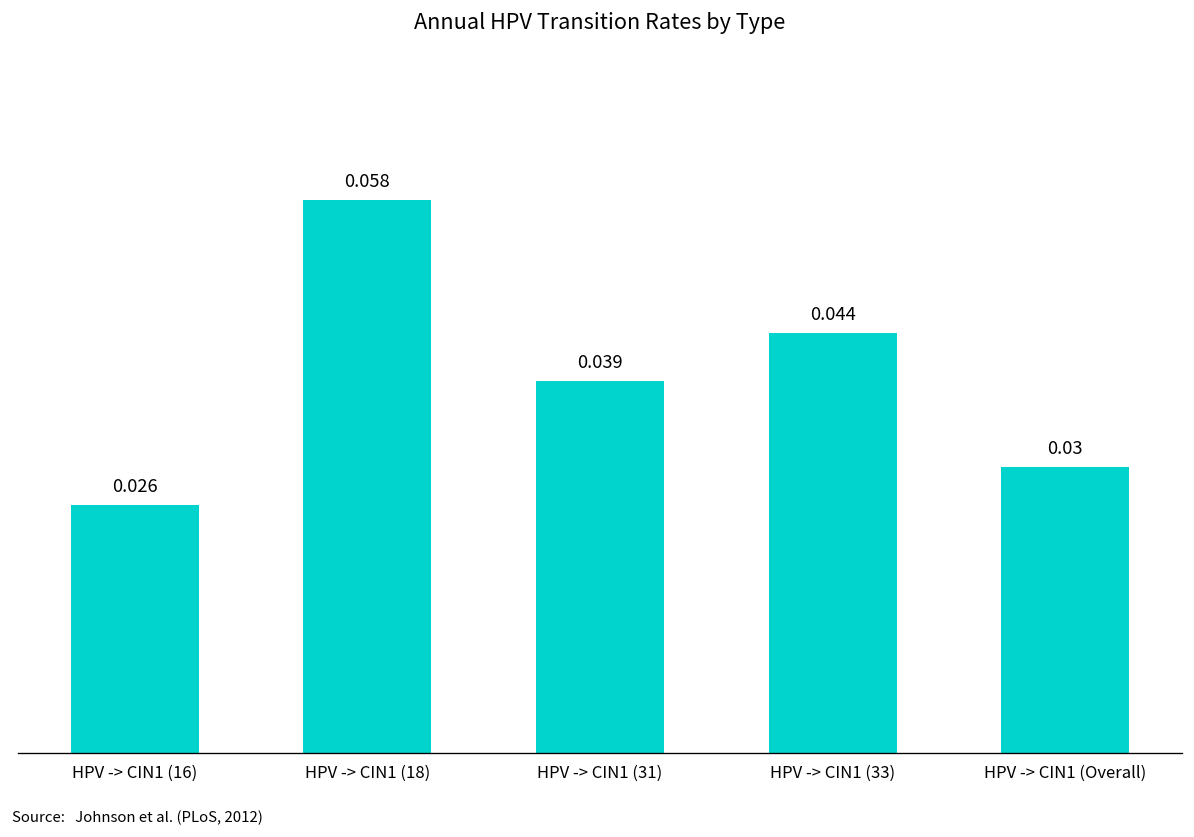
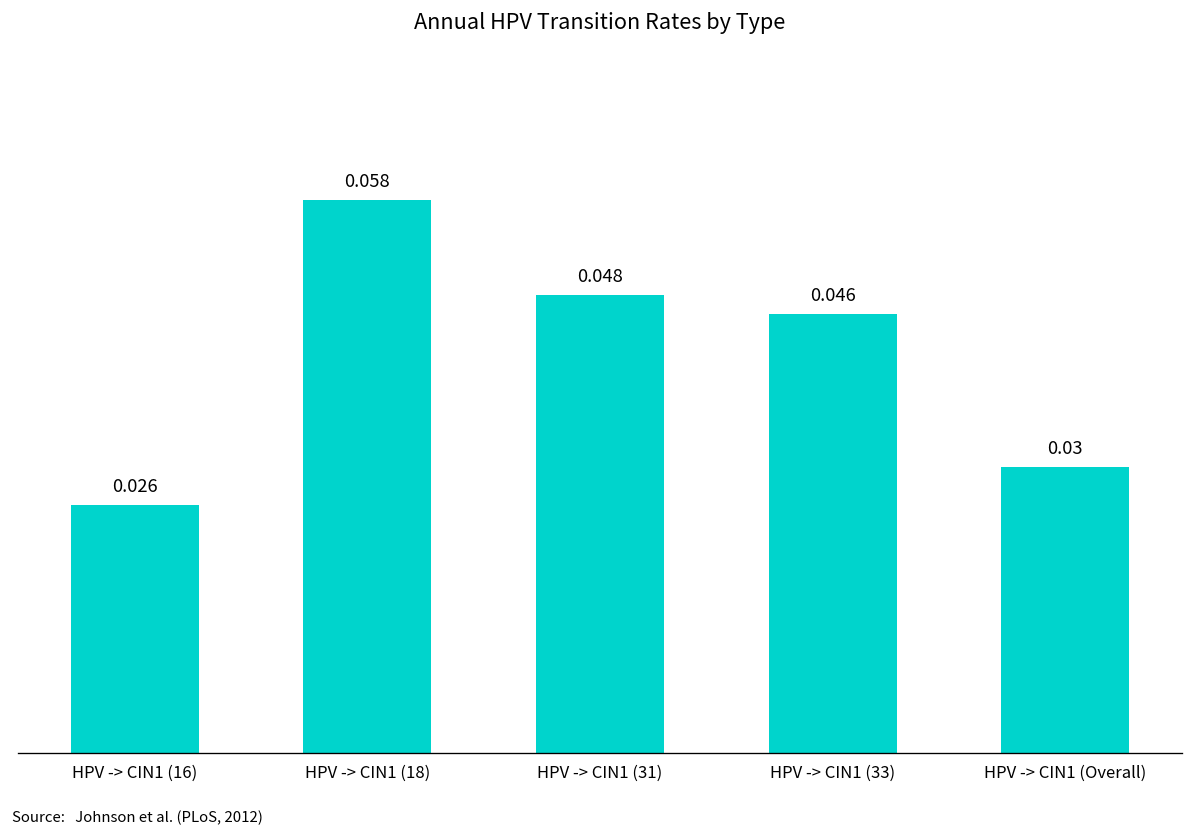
  {
    "HPV -> CIN1 (16)": 0.026,
    "HPV -> CIN1 (18)": 0.058,
-   "HPV -> CIN1 (31)": 0.039,
-   "HPV -> CIN1 (33)": 0.044,
+   "HPV -> CIN1 (31)": 0.048,
+   "HPV -> CIN1 (33)": 0.046,
    "HPV -> CIN1 (Overall)": 0.03
  }
